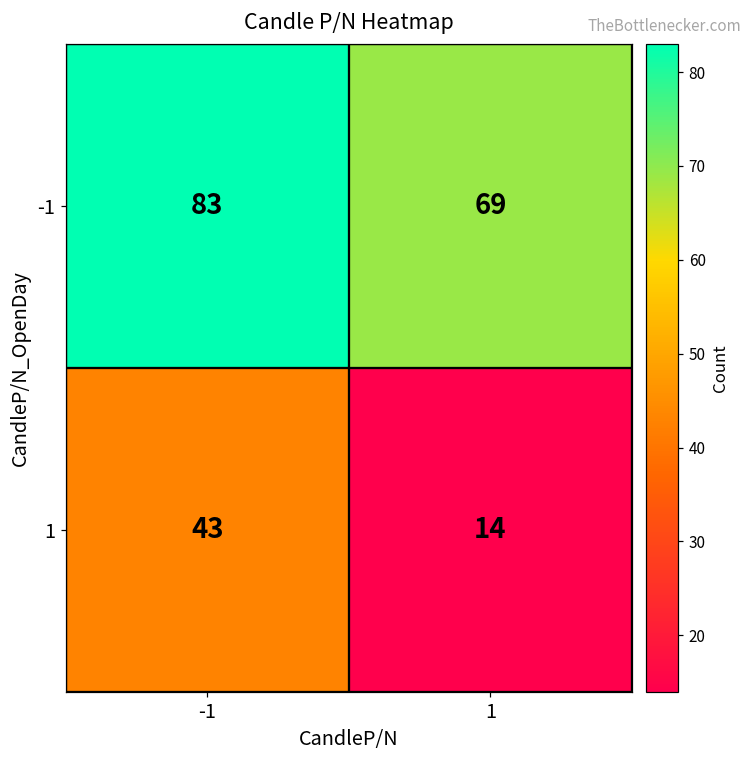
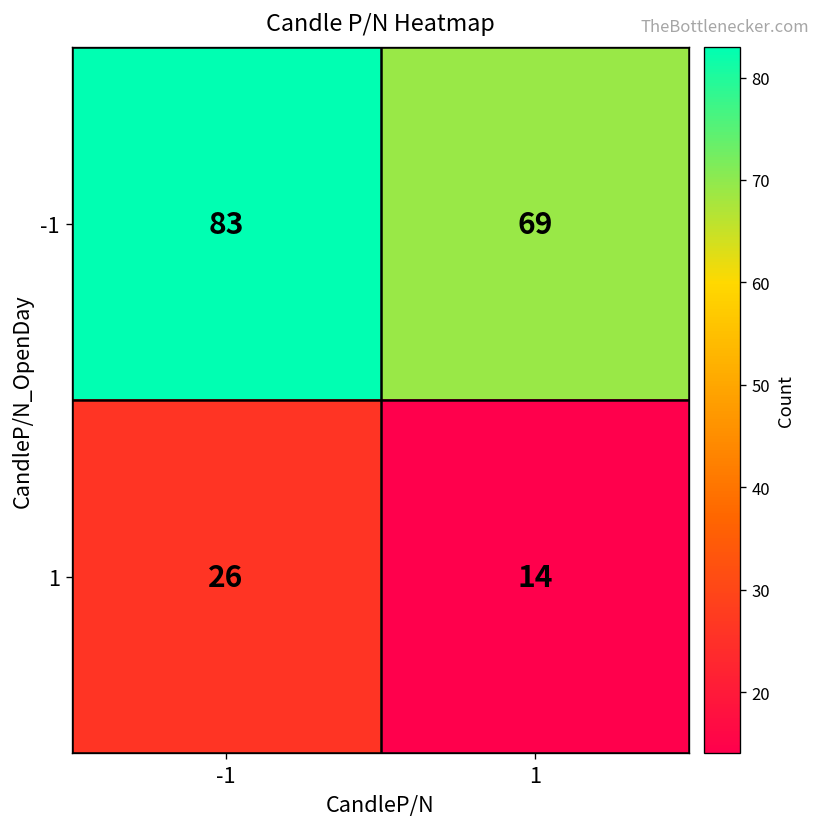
  {
    "-1": {
      "-1": 83,
      "1": 69
    },
    "1": {
-     "-1": 43,
+     "-1": 26,
      "1": 14
    }
  }
